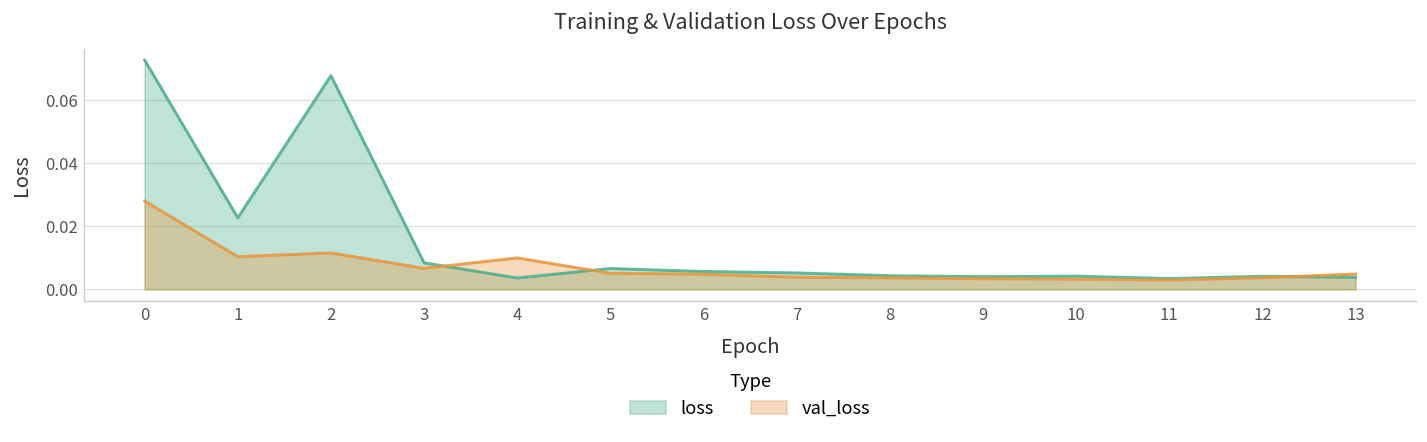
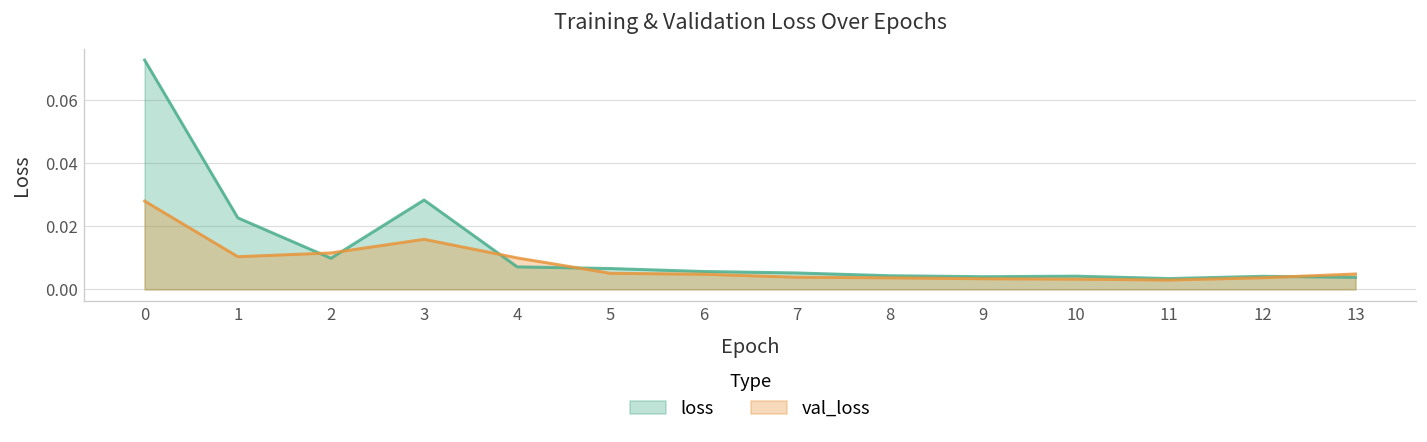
  {
    "loss": {
      "0": 0.073,
      "1": 0.023,
-     "2": 0.068,
-     "3": 0.008,
-     "4": 0.004,
+     "2": 0.010,
+     "3": 0.028,
+     "4": 0.007,
      "5": 0.007,
      "7": 0.005,
      "13": 0.004
    },
    "val_loss": {
      "0": 0.028,
      "1": 0.010,
      "2": 0.012,
-     "3": 0.007,
+     "3": 0.016,
      "4": 0.010,
      "5": 0.005,
      "7": 0.004,
      "13": 0.005
    }
  }
